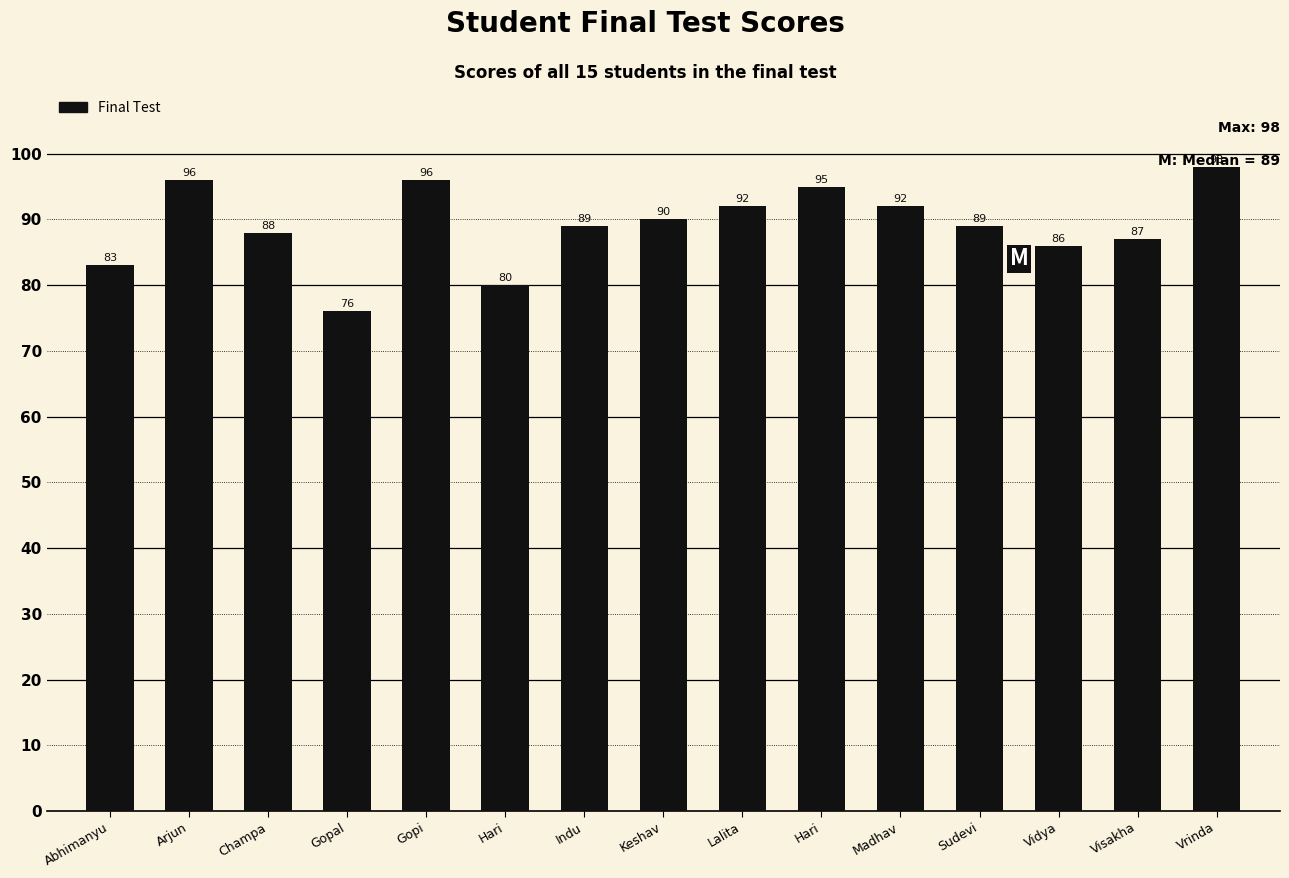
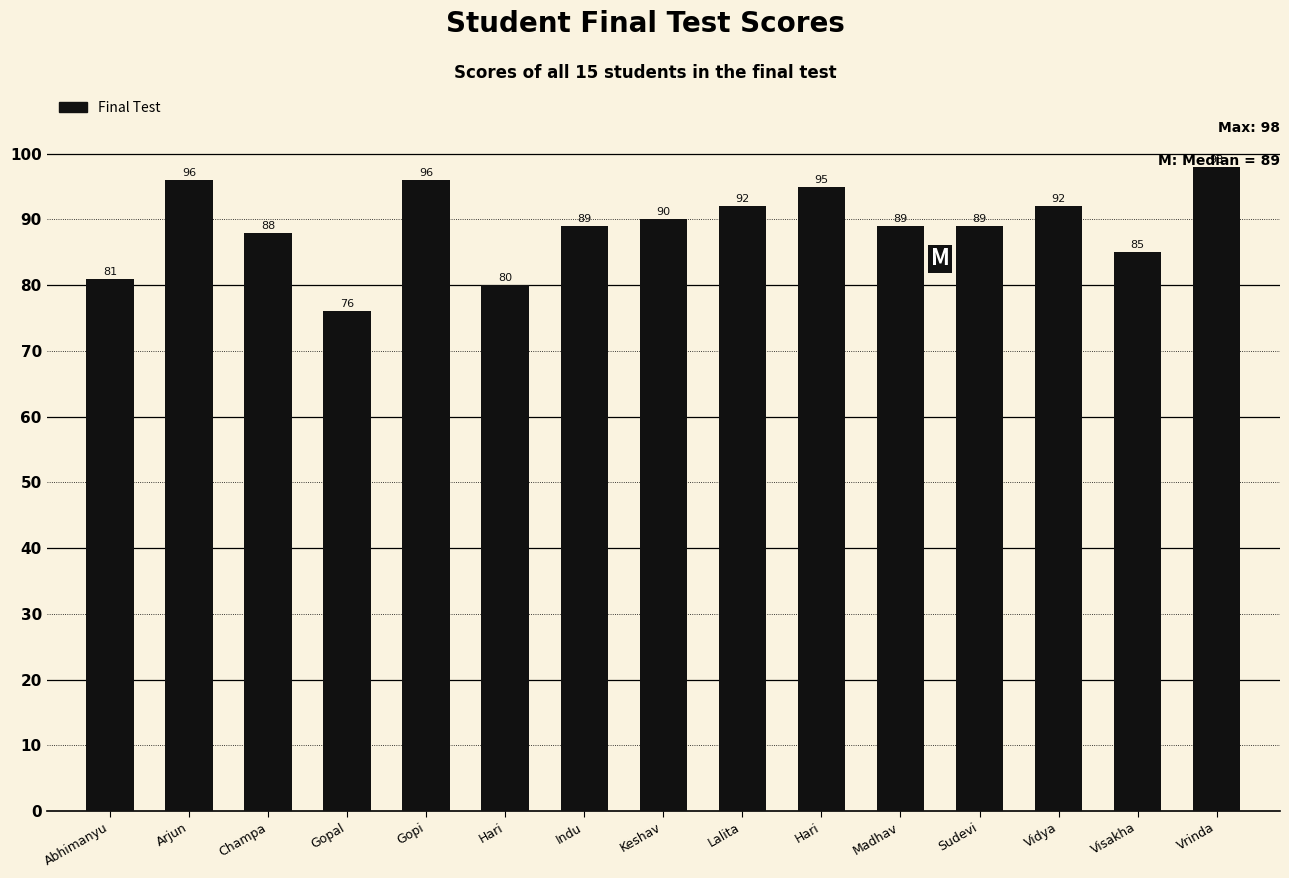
  {
-   "Abhimanyu": 83,
+   "Abhimanyu": 81,
    "Arjun": 96,
    "Champa": 88,
    "Gopal": 76,
    "Gopi": 96,
    "Indu": 89,
    "Keshav": 90,
    "Lalita": 92,
-   "Madhav": 92,
+   "Madhav": 89,
    "Sudevi": 89,
-   "Vidya": 86,
-   "Visakha": 87
+   "Vidya": 92,
+   "Visakha": 85
  }
